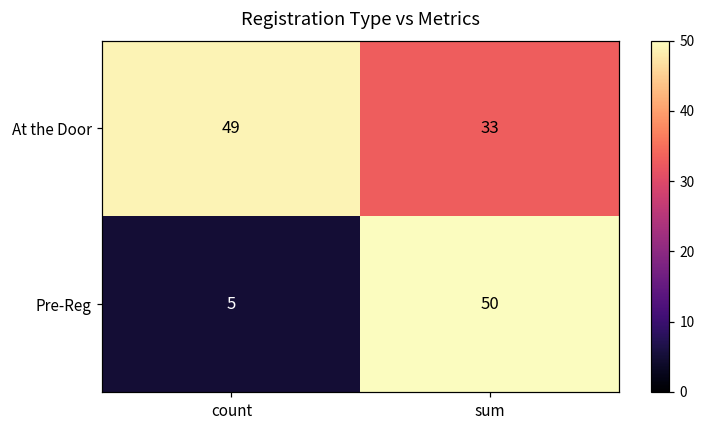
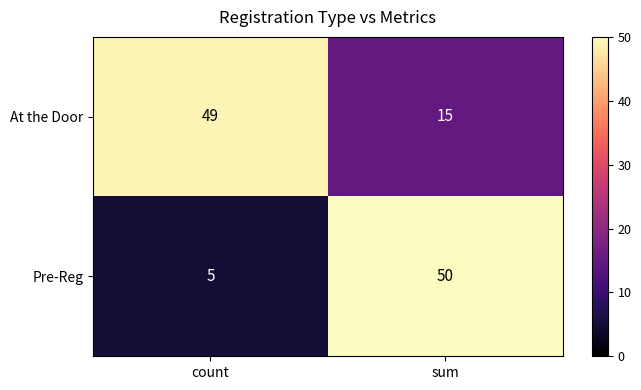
  {
    "At the Door": {
      "count": 49,
-     "sum": 33
+     "sum": 15
    },
    "Pre-Reg": {
      "count": 5,
      "sum": 50
    }
  }
